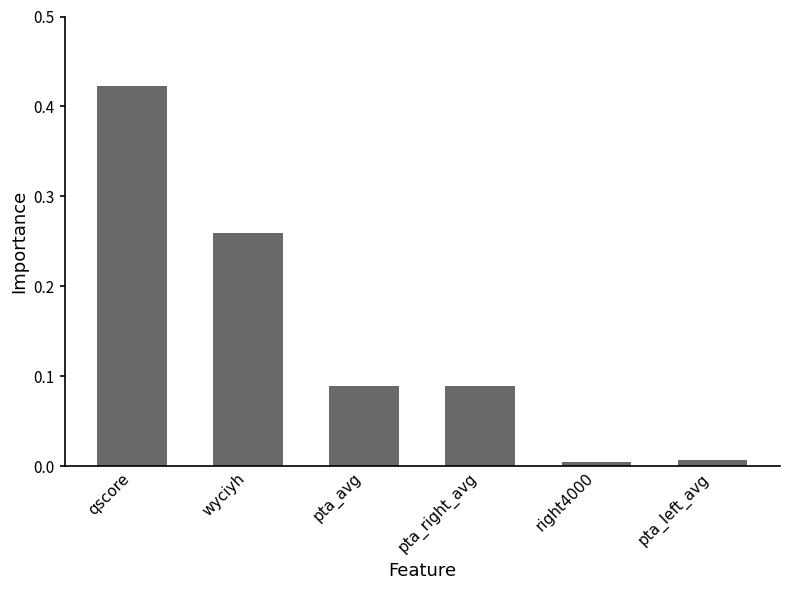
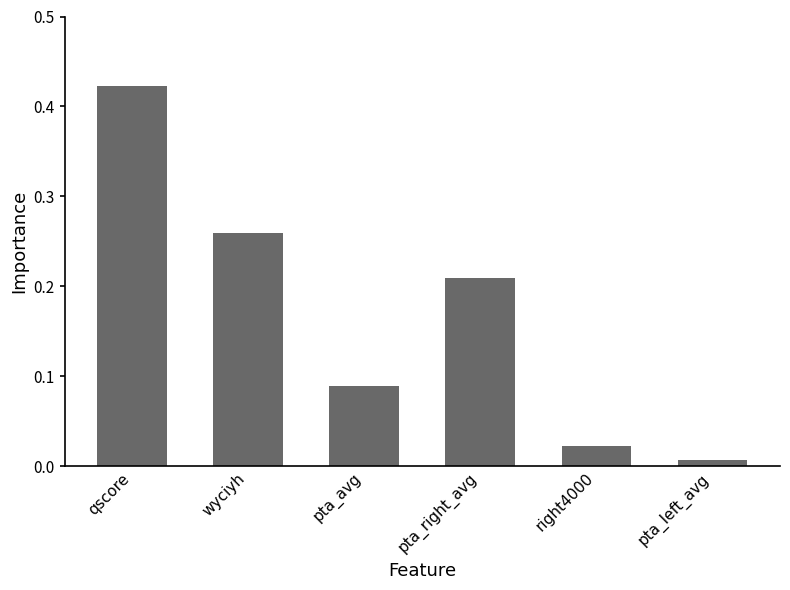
  {
    "qscore": 0.42,
    "wyciyh": 0.26,
    "pta_avg": 0.09,
-   "pta_right_avg": 0.09,
-   "right4000": 0.00,
+   "pta_right_avg": 0.21,
+   "right4000": 0.02,
    "pta_left_avg": 0.01
  }
